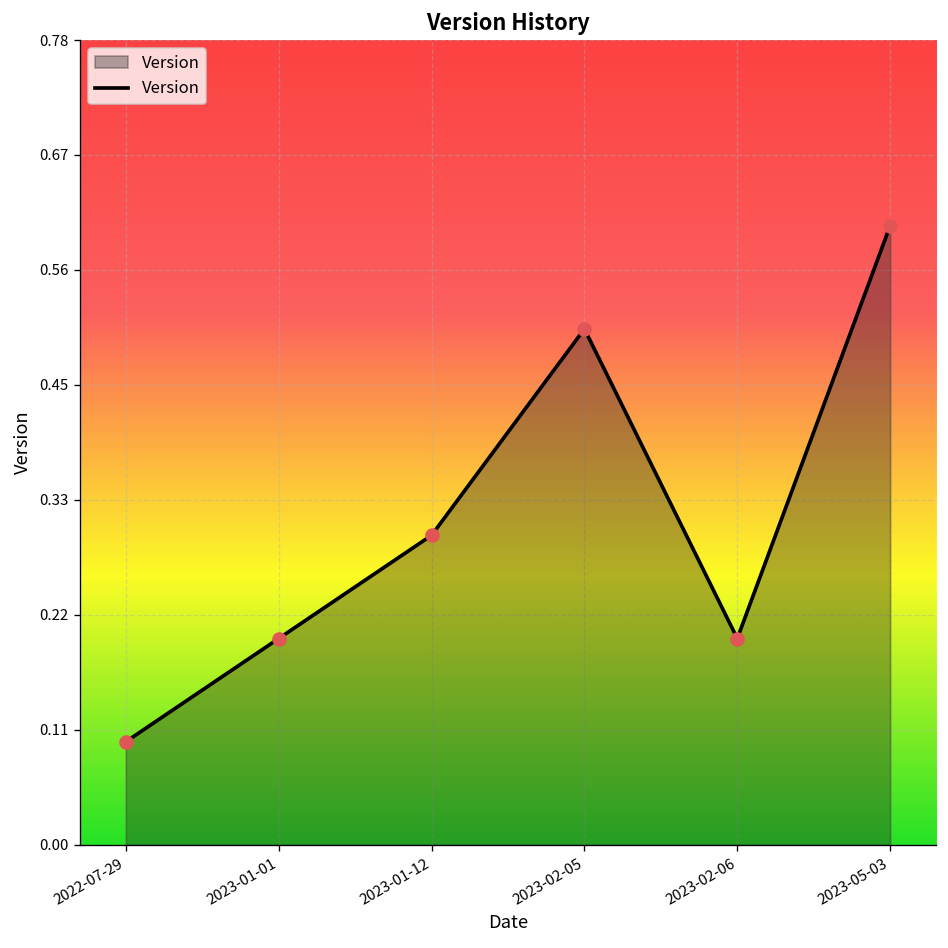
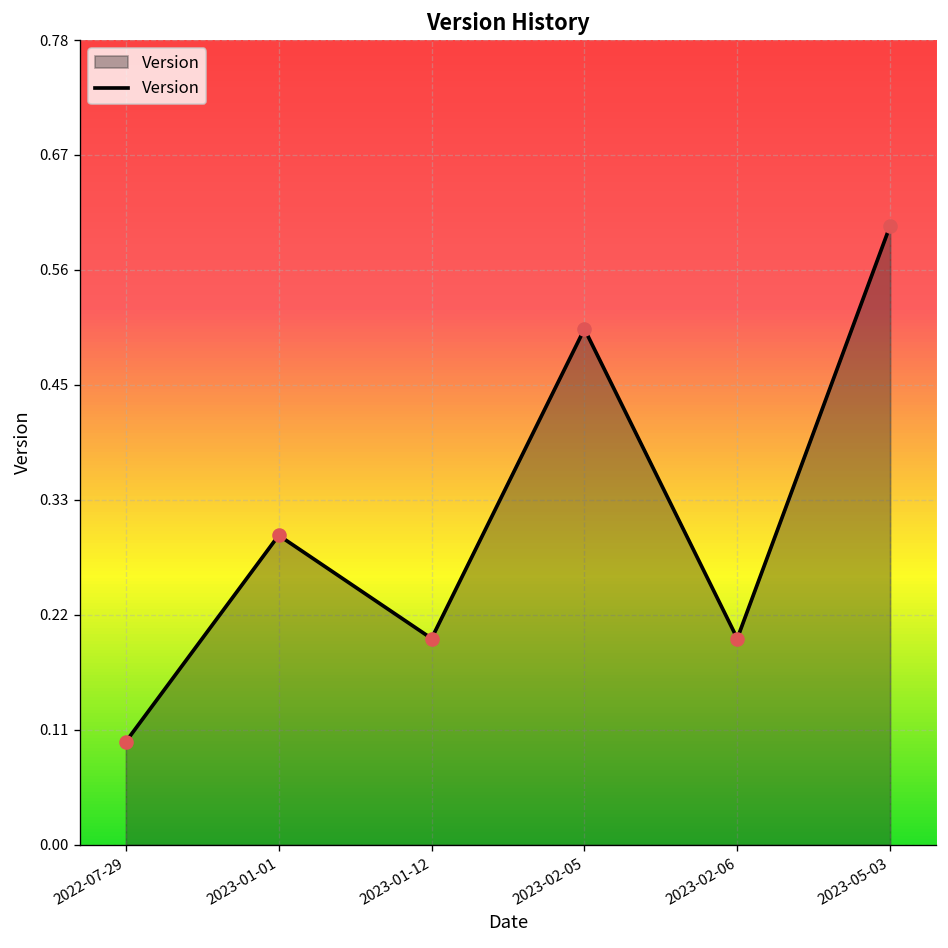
  {
    "2022-07-29": 0.1,
-   "2023-01-01": 0.2,
-   "2023-01-12": 0.3,
+   "2023-01-01": 0.3,
+   "2023-01-12": 0.2,
    "2023-02-05": 0.5,
    "2023-02-06": 0.2,
    "2023-05-03": 0.6
  }
